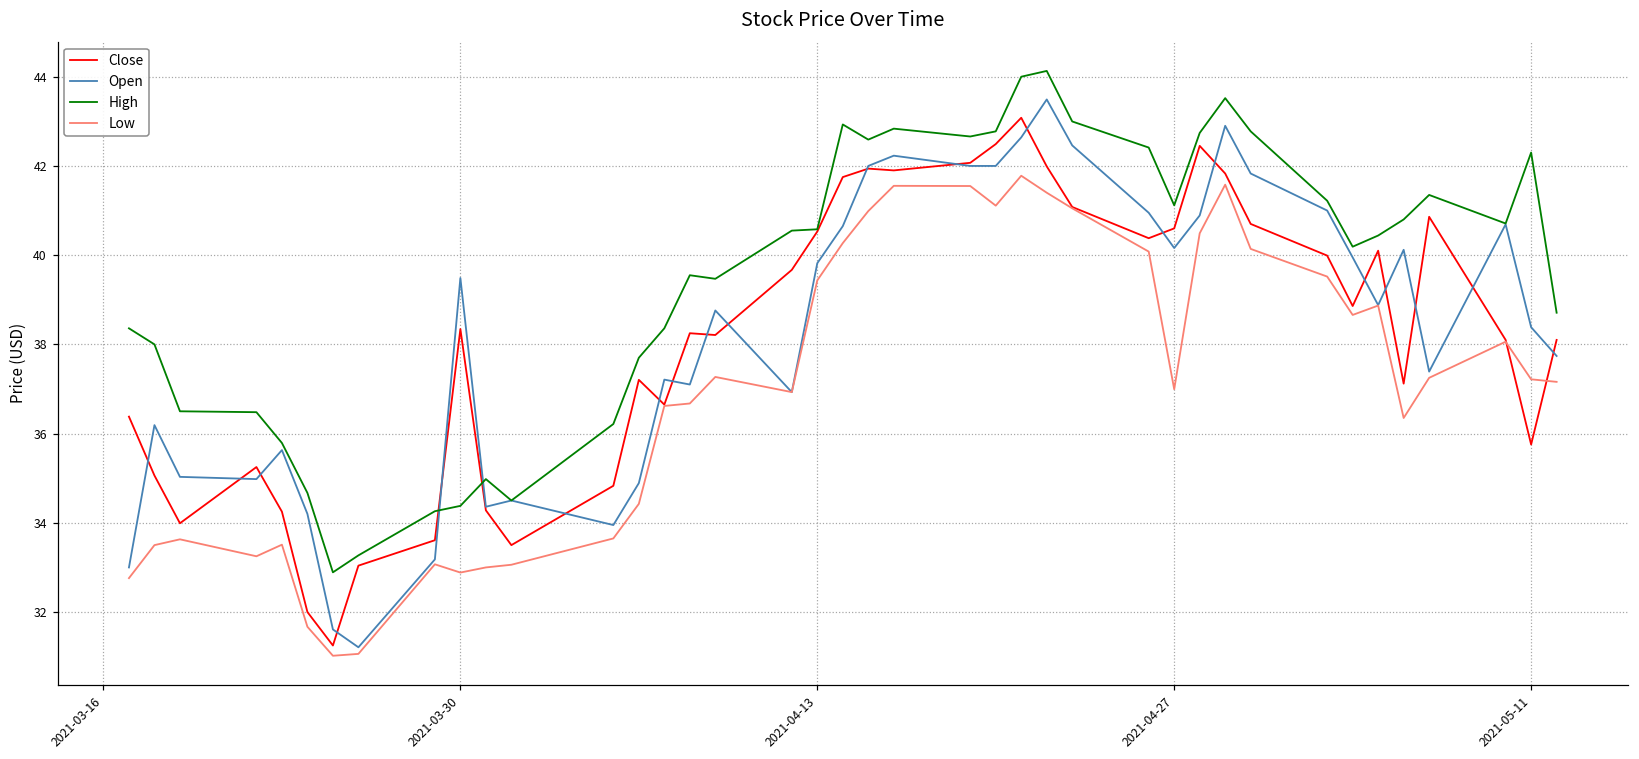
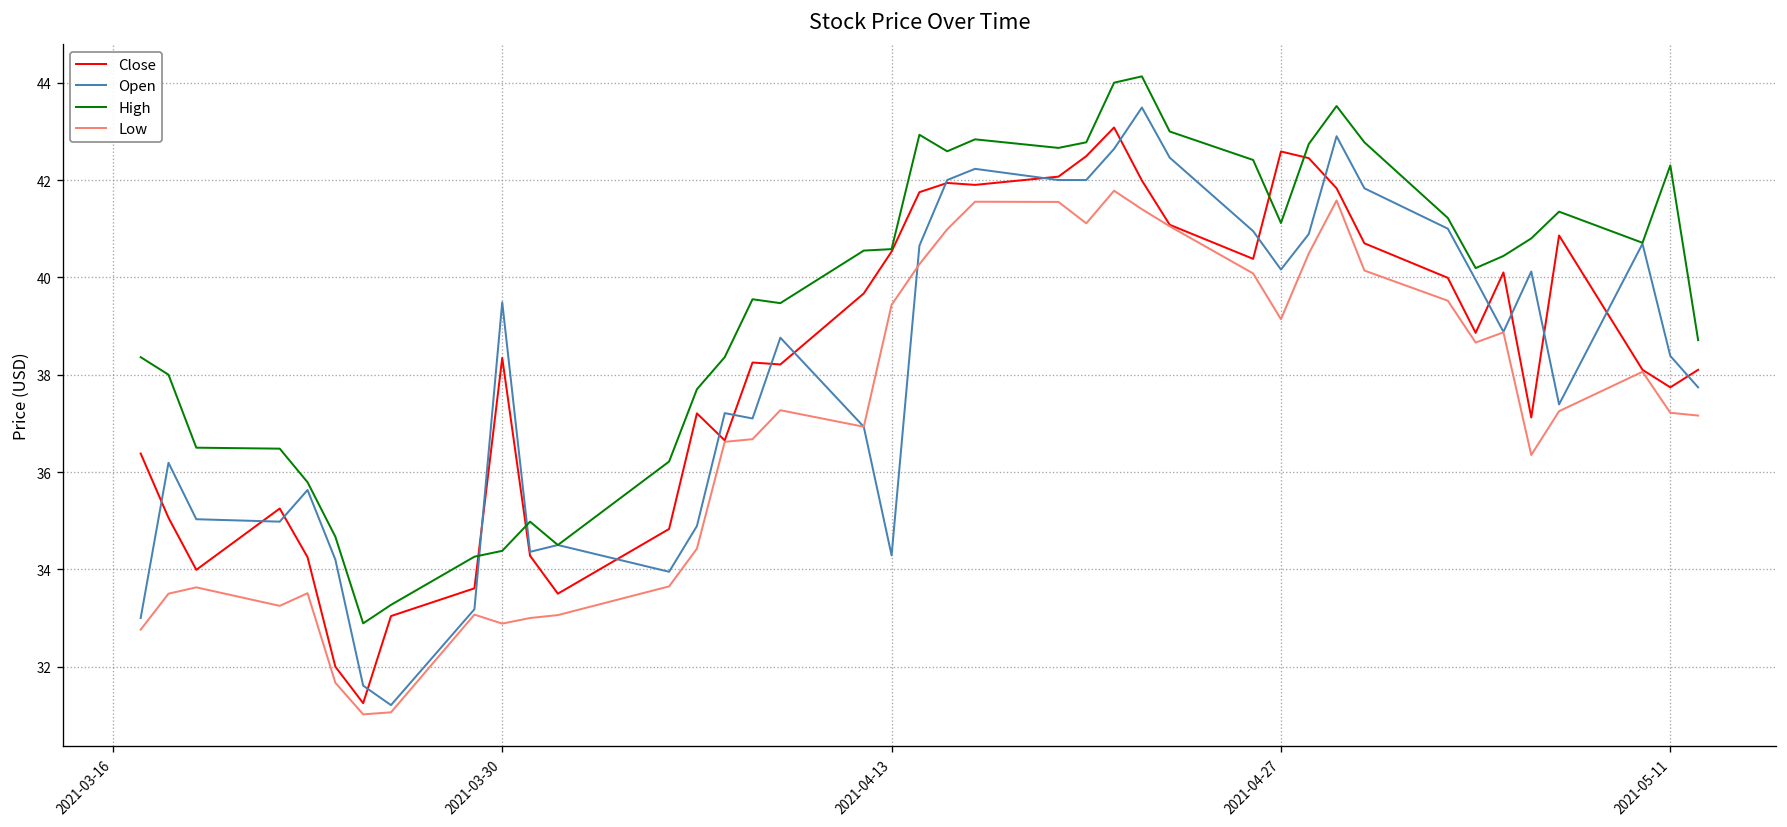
  {
    "Close": {
      "2021-03-30": 38.3,
-     "2021-04-27": 40.6,
-     "2021-05-11": 35.8
+     "2021-04-27": 42.6,
+     "2021-05-11": 37.7
    },
    "Open": {
      "2021-03-30": 39.5,
-     "2021-04-13": 39.8,
+     "2021-04-13": 34.3,
      "2021-04-27": 40.2,
      "2021-05-11": 38.4
    },
    "High": {
      "2021-03-30": 34.4,
      "2021-04-27": 41.1,
      "2021-05-11": 42.3
    },
    "Low": {
      "2021-03-30": 32.9,
      "2021-04-13": 39.4,
-     "2021-04-27": 37.0,
+     "2021-04-27": 39.1,
      "2021-05-11": 37.2
    }
  }
